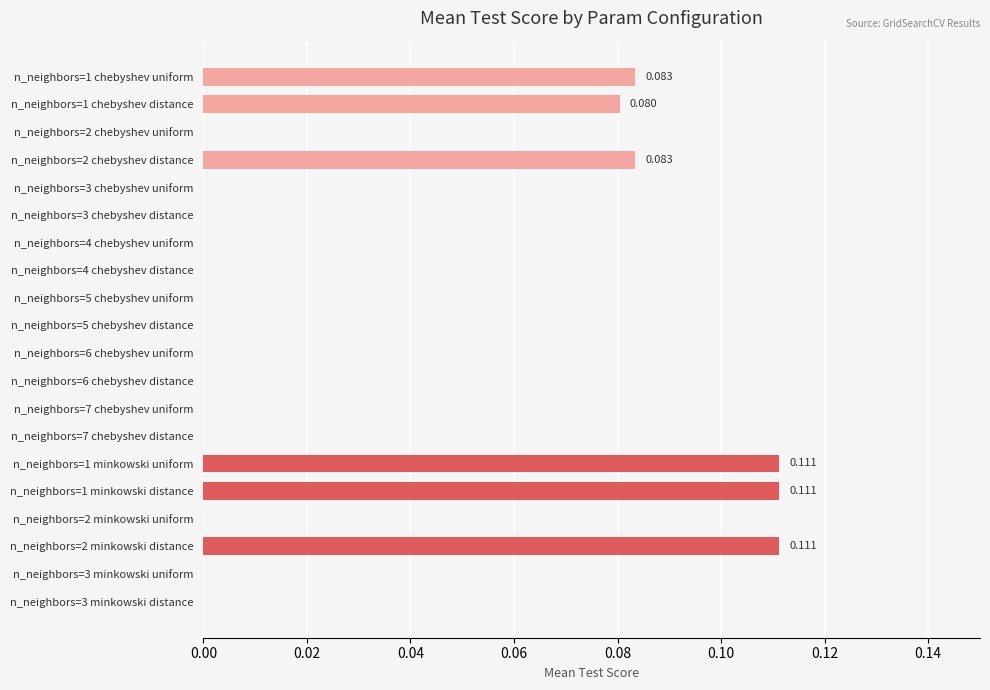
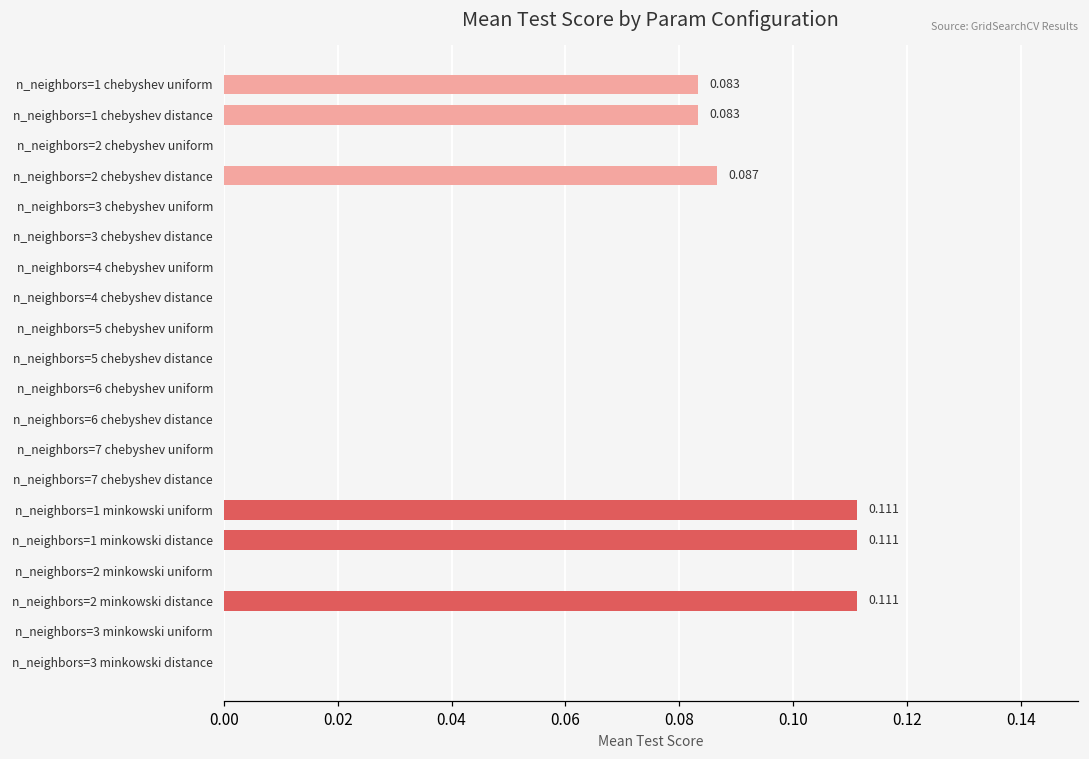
  {
    "n_neighbors=1 chebyshev uniform": 0.083,
-   "n_neighbors=1 chebyshev distance": 0.080,
-   "n_neighbors=2 chebyshev distance": 0.083,
+   "n_neighbors=1 chebyshev distance": 0.083,
+   "n_neighbors=2 chebyshev distance": 0.087,
    "n_neighbors=1 minkowski uniform": 0.111,
    "n_neighbors=1 minkowski distance": 0.111,
    "n_neighbors=2 minkowski distance": 0.111
  }
